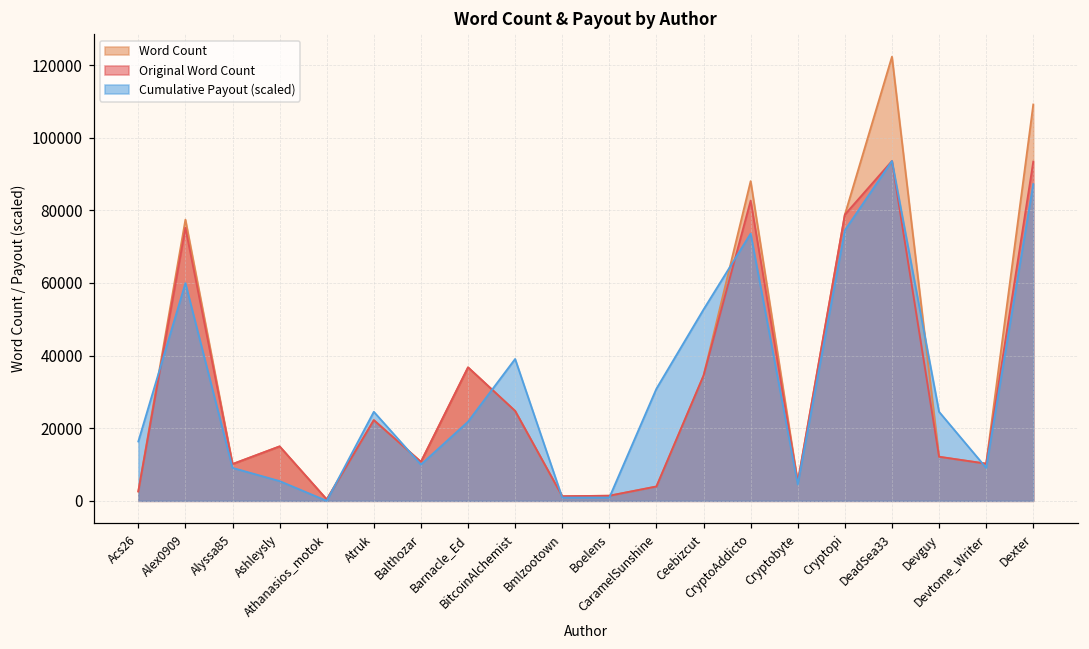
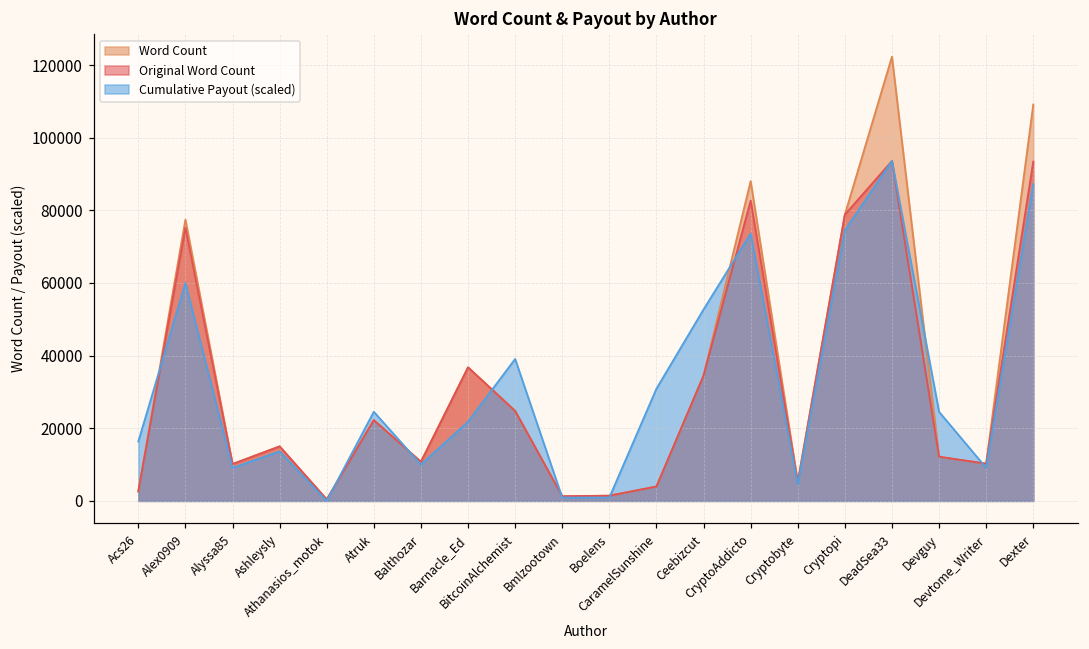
  {
    "Cumulative Payout (scaled)": {
      "Acs26": 16000,
      "Alex0909": 60000,
      "Alyssa85": 9000,
-     "Ashleysly": 5000,
+     "Ashleysly": 14000,
      "Atruk": 25000,
      "Barnacle_Ed": 22000,
      "BitcoinAlchemist": 39000,
      "CaramelSunshine": 31000,
      "Ceebizcut": 53000,
      "CryptoAddicto": 74000,
      "Cryptopi": 74000,
      "Devguy": 25000,
      "Devtome_Writer": 9000,
      "Dexter": 87000
    }
  }
